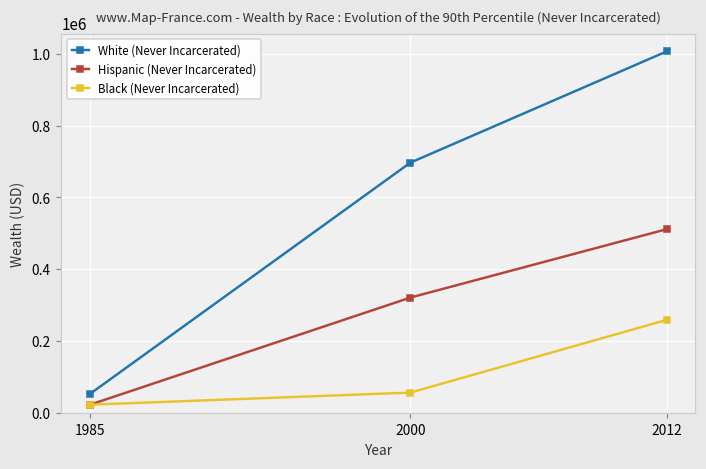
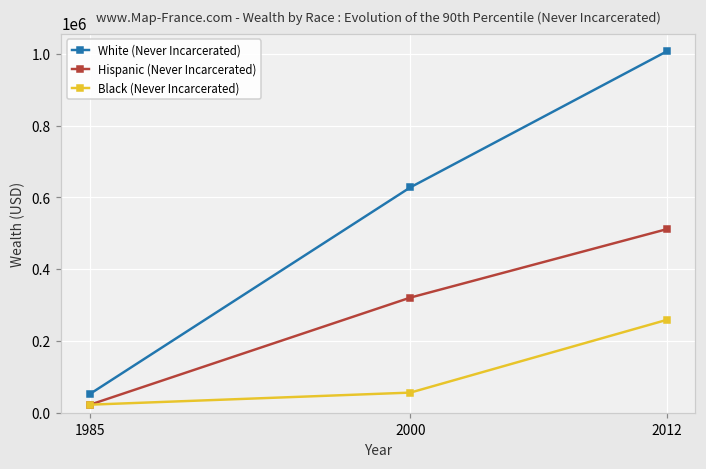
  {
    "White (Never Incarcerated)": {
      "1985": 50000,
-     "2000": 700000,
+     "2000": 630000,
      "2012": 1010000
    },
    "Hispanic (Never Incarcerated)": {
      "2000": 320000,
      "2012": 510000
    },
    "Black (Never Incarcerated)": {
      "2000": 60000,
      "2012": 260000
    }
  }
